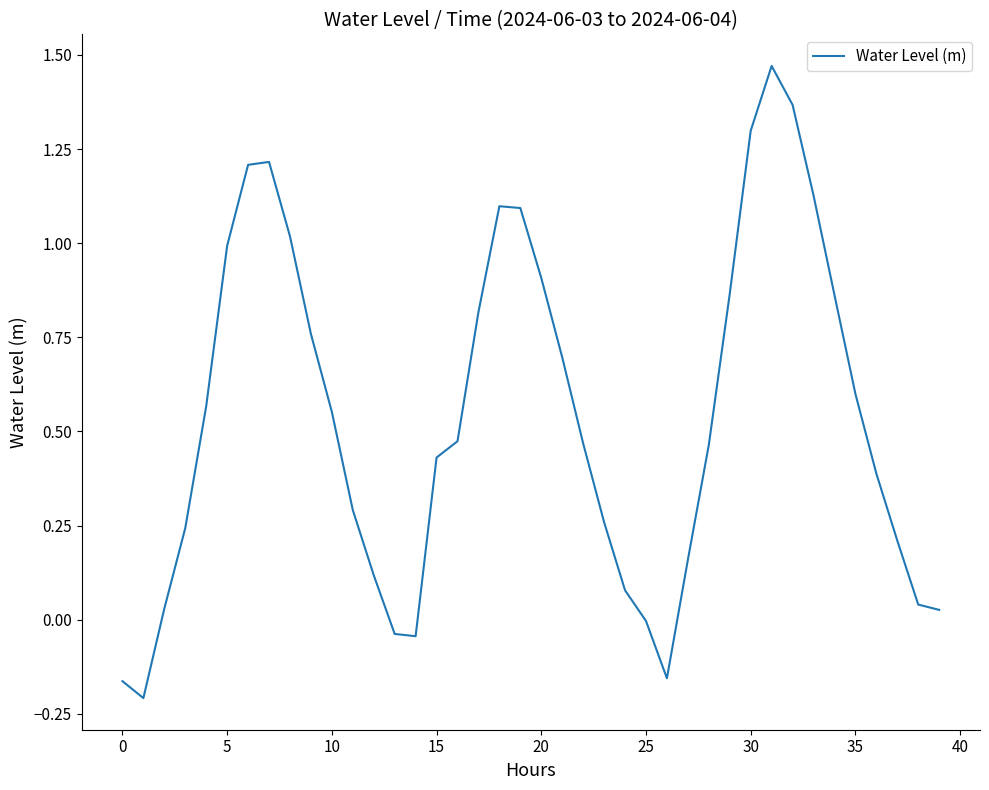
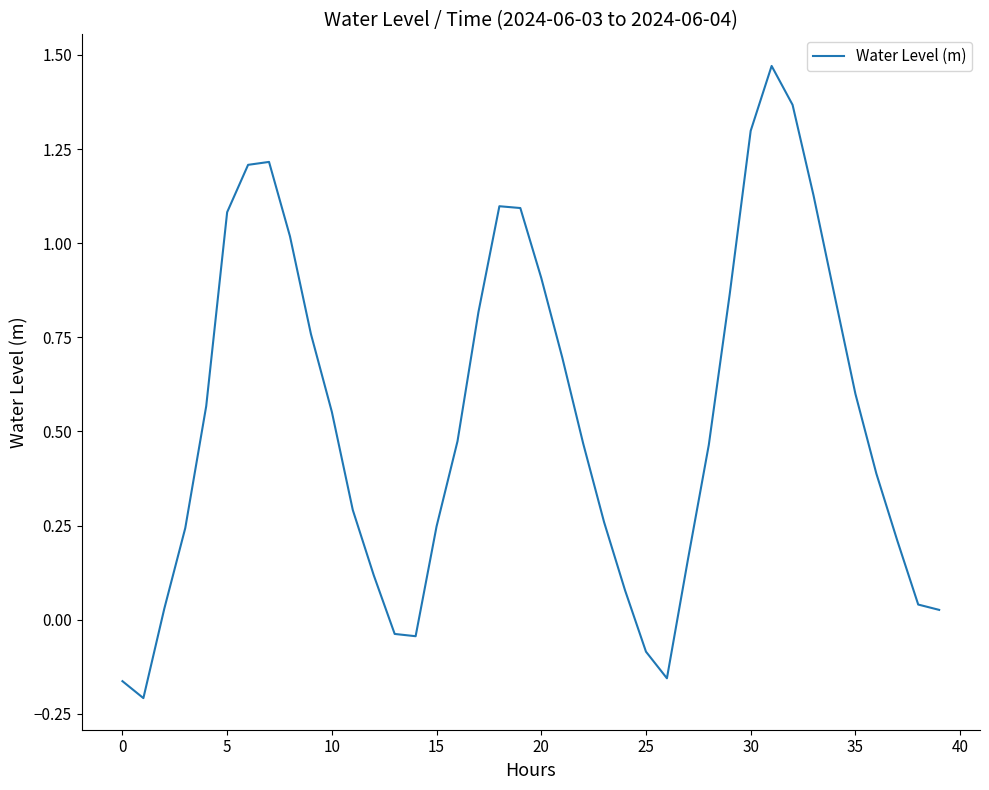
  {
    "0": -0.16,
-   "5": 0.99,
+   "5": 1.08,
    "10": 0.55,
-   "15": 0.43,
+   "15": 0.25,
    "20": 0.91,
-   "25": 0.00,
+   "25": -0.08,
    "30": 1.30,
    "35": 0.60
  }
